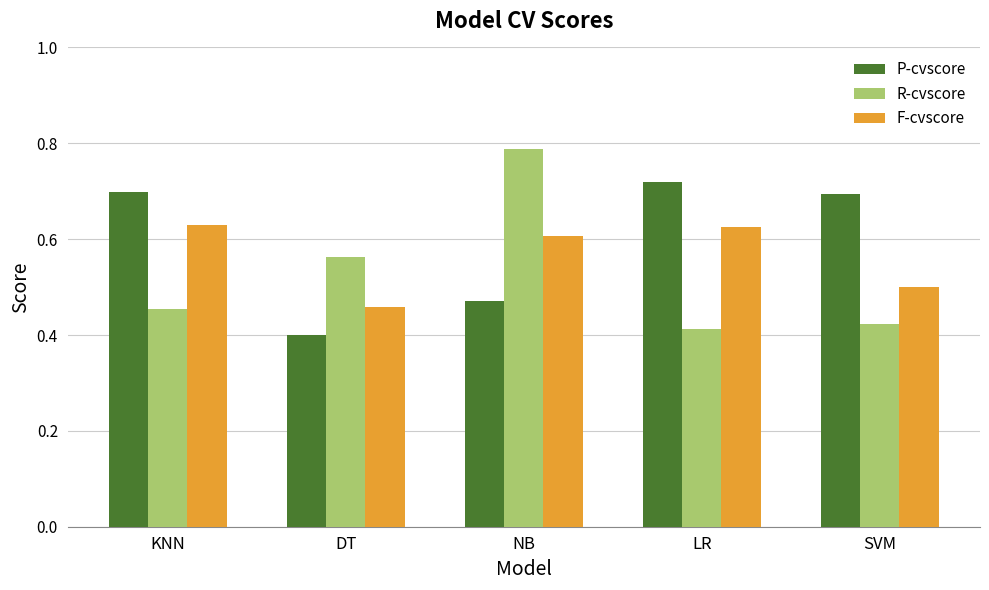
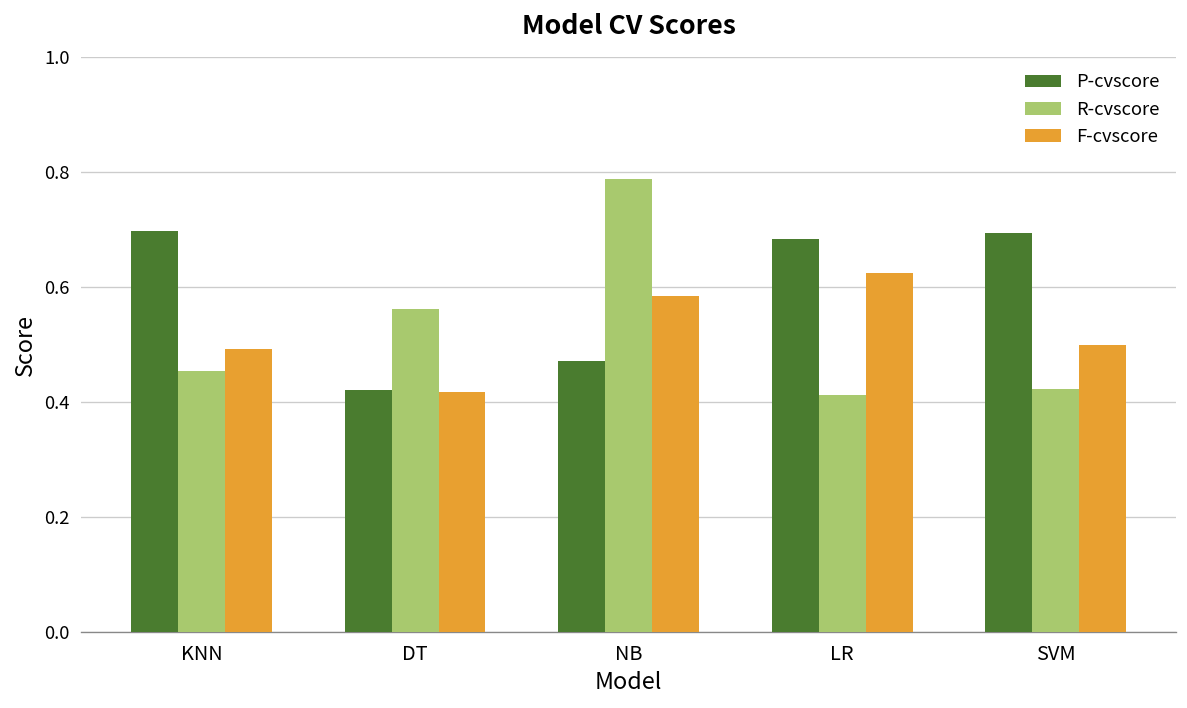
  {
    "P-cvscore": {
      "KNN": 0.70,
-     "DT": 0.40,
+     "DT": 0.42,
      "NB": 0.47,
-     "LR": 0.72,
+     "LR": 0.68,
      "SVM": 0.69
    },
    "R-cvscore": {
      "KNN": 0.45,
      "DT": 0.56,
      "NB": 0.79,
      "LR": 0.41,
      "SVM": 0.42
    },
    "F-cvscore": {
-     "KNN": 0.63,
-     "DT": 0.46,
-     "NB": 0.61,
+     "KNN": 0.49,
+     "DT": 0.42,
+     "NB": 0.58,
      "LR": 0.62,
      "SVM": 0.50
    }
  }
